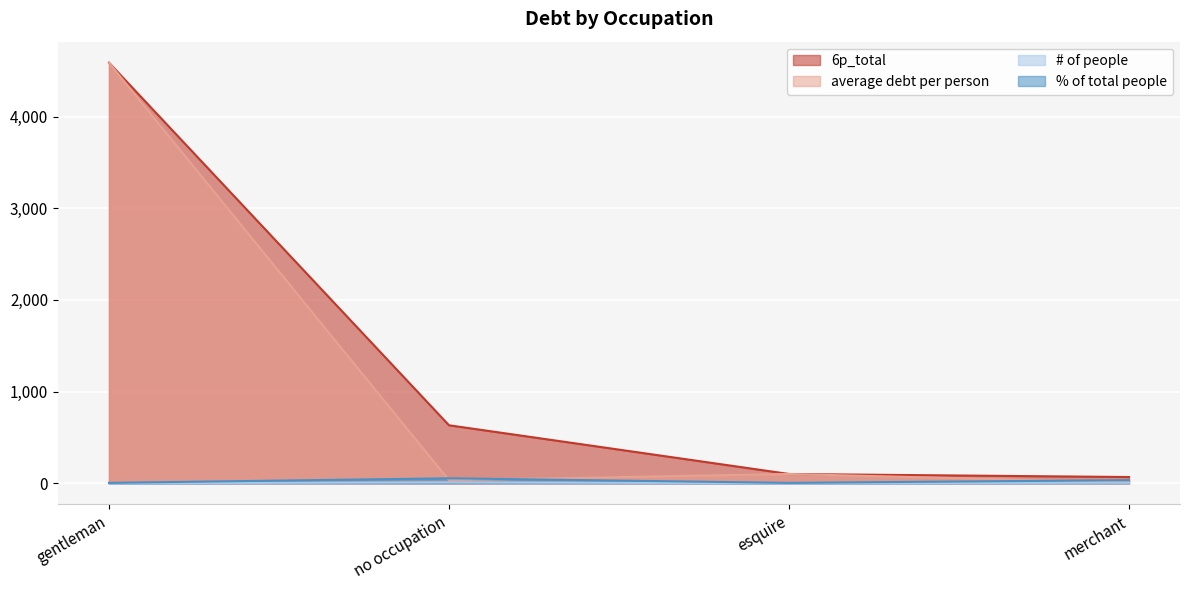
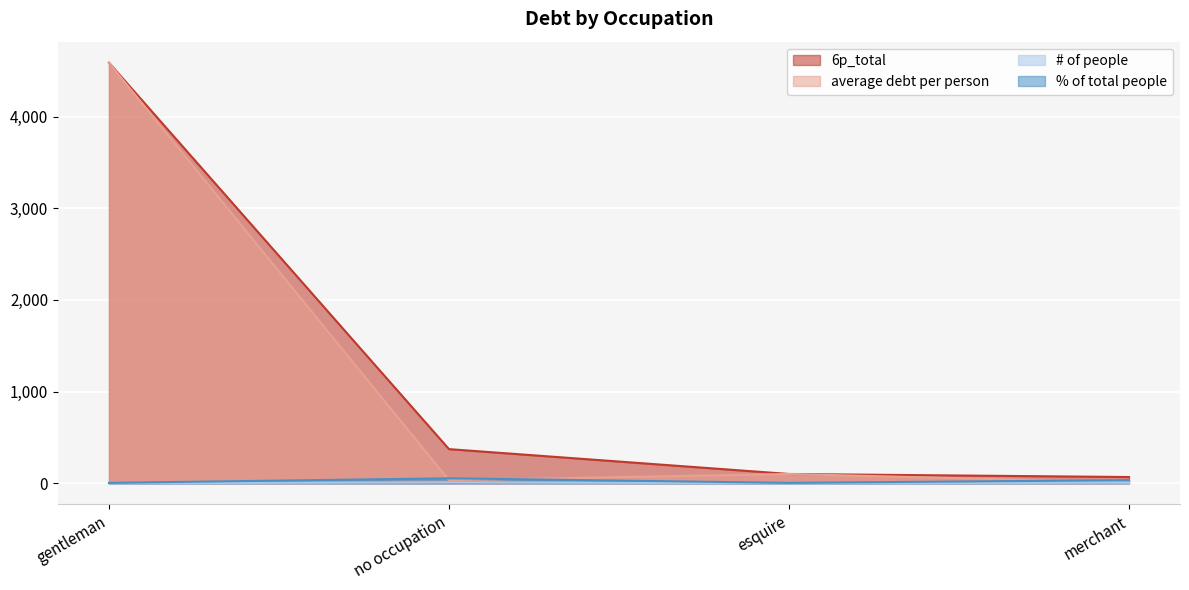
  {
    "6p_total": {
-     "no occupation": 600,
+     "no occupation": 400,
      "merchant": 100
    }
  }
